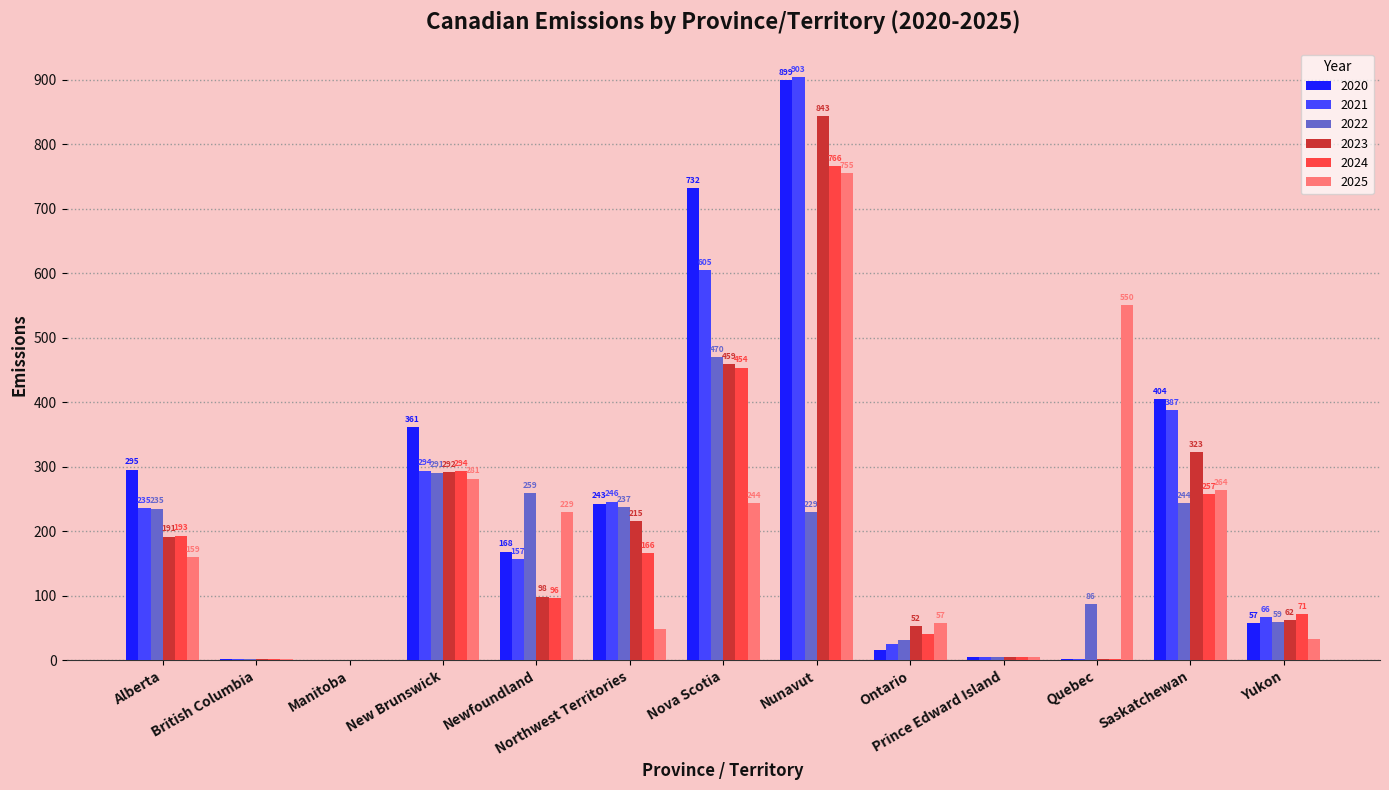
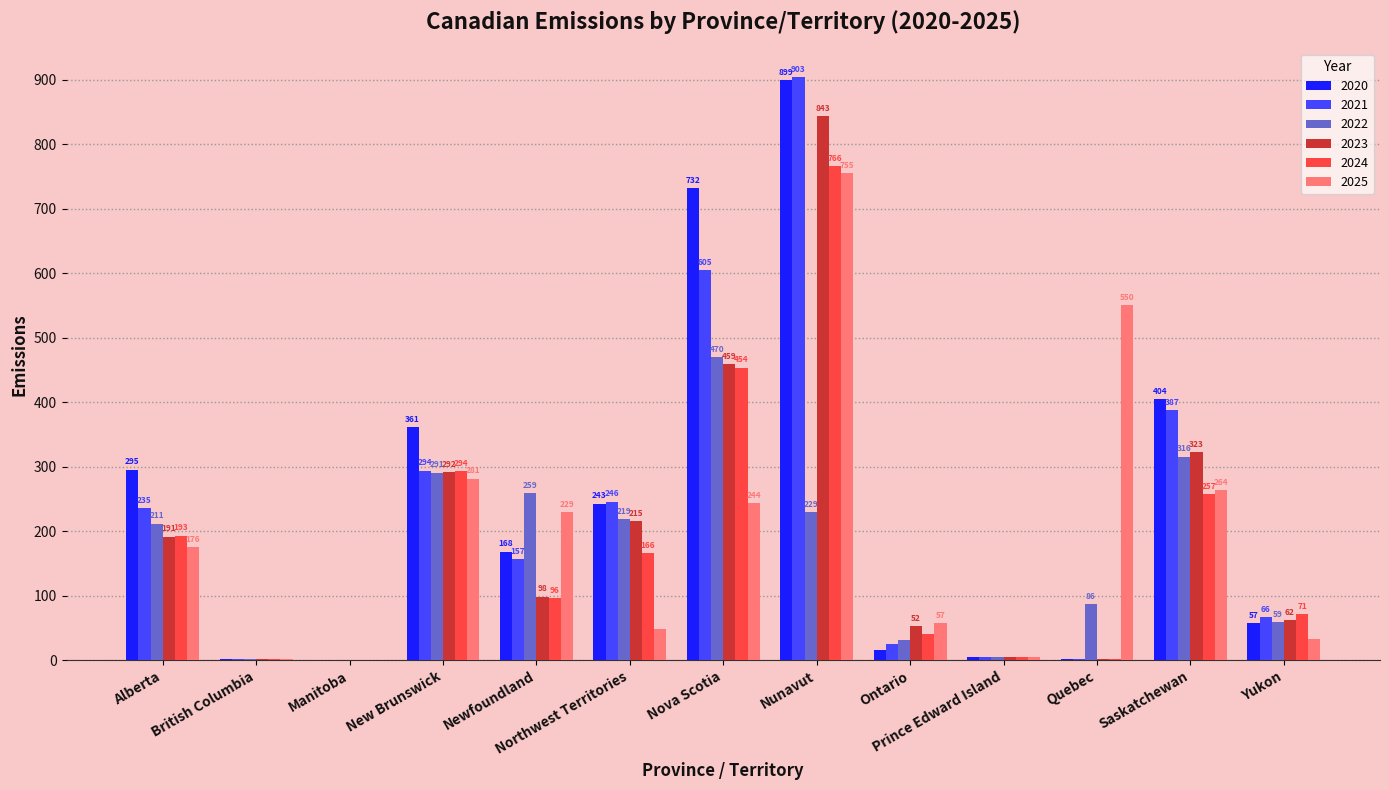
  {
    "2022": {
-     "Alberta": 235,
+     "Alberta": 211,
      "Newfoundland": 259,
-     "Northwest Territories": 237,
+     "Northwest Territories": 219,
      "Nova Scotia": 470,
      "Nunavut": 229,
      "Quebec": 86,
-     "Saskatchewan": 244,
+     "Saskatchewan": 316,
      "Yukon": 59
    },
    "2025": {
-     "Alberta": 159,
+     "Alberta": 176,
      "New Brunswick": 281,
      "Newfoundland": 229,
      "Nova Scotia": 244,
      "Nunavut": 755,
      "Ontario": 57,
      "Quebec": 550,
      "Saskatchewan": 264
    }
  }
